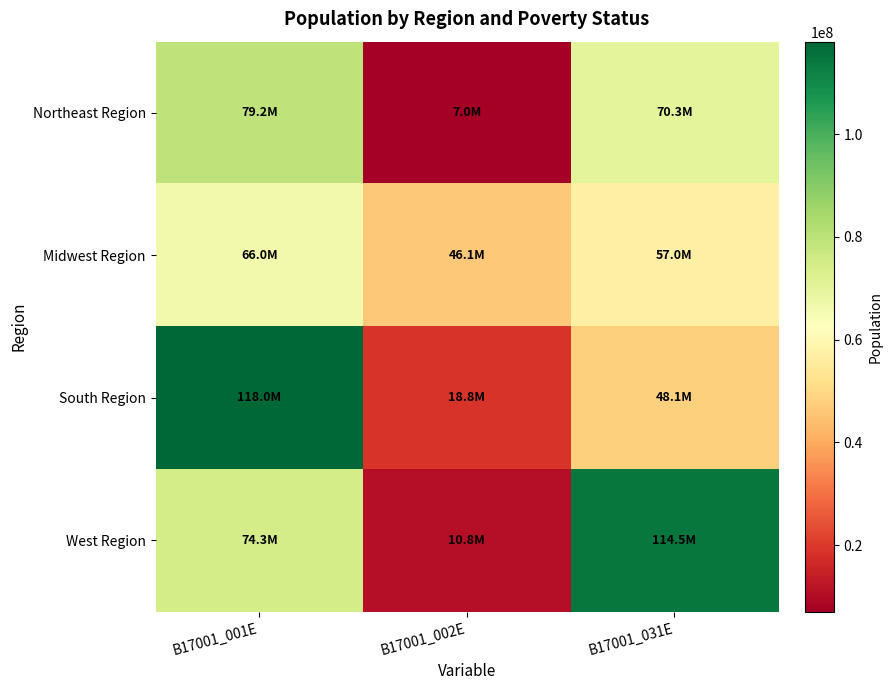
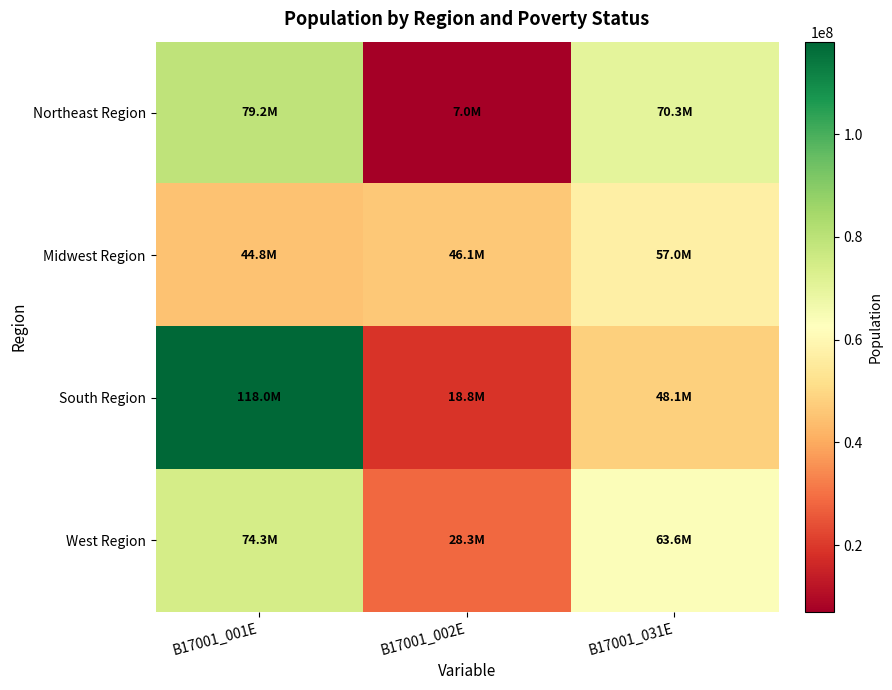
  {
    "Northeast Region": {
      "B17001_001E": "79.2M",
      "B17001_002E": "7.0M",
      "B17001_031E": "70.3M"
    },
    "Midwest Region": {
-     "B17001_001E": "66.0M",
+     "B17001_001E": "44.8M",
      "B17001_002E": "46.1M",
      "B17001_031E": "57.0M"
    },
    "South Region": {
      "B17001_001E": "118.0M",
      "B17001_002E": "18.8M",
      "B17001_031E": "48.1M"
    },
    "West Region": {
      "B17001_001E": "74.3M",
-     "B17001_002E": "10.8M",
-     "B17001_031E": "114.5M"
+     "B17001_002E": "28.3M",
+     "B17001_031E": "63.6M"
    }
  }
